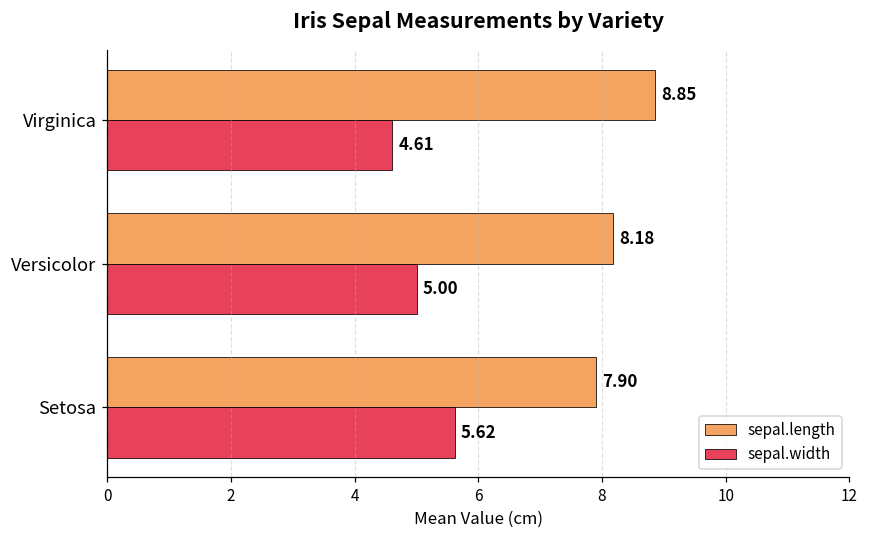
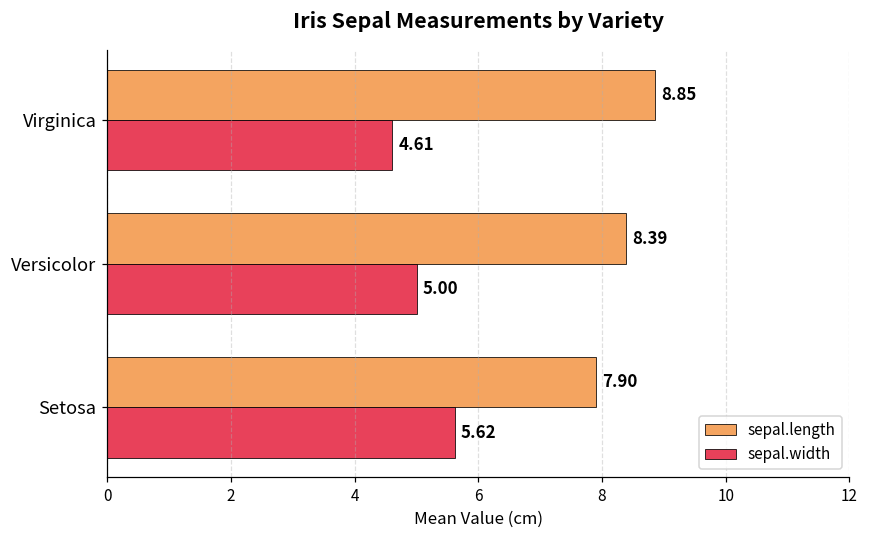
  {
    "sepal.length": {
      "Virginica": 8.85,
-     "Versicolor": 8.18,
+     "Versicolor": 8.39,
      "Setosa": 7.90
    },
    "sepal.width": {
      "Virginica": 4.61,
      "Versicolor": 5.00,
      "Setosa": 5.62
    }
  }
